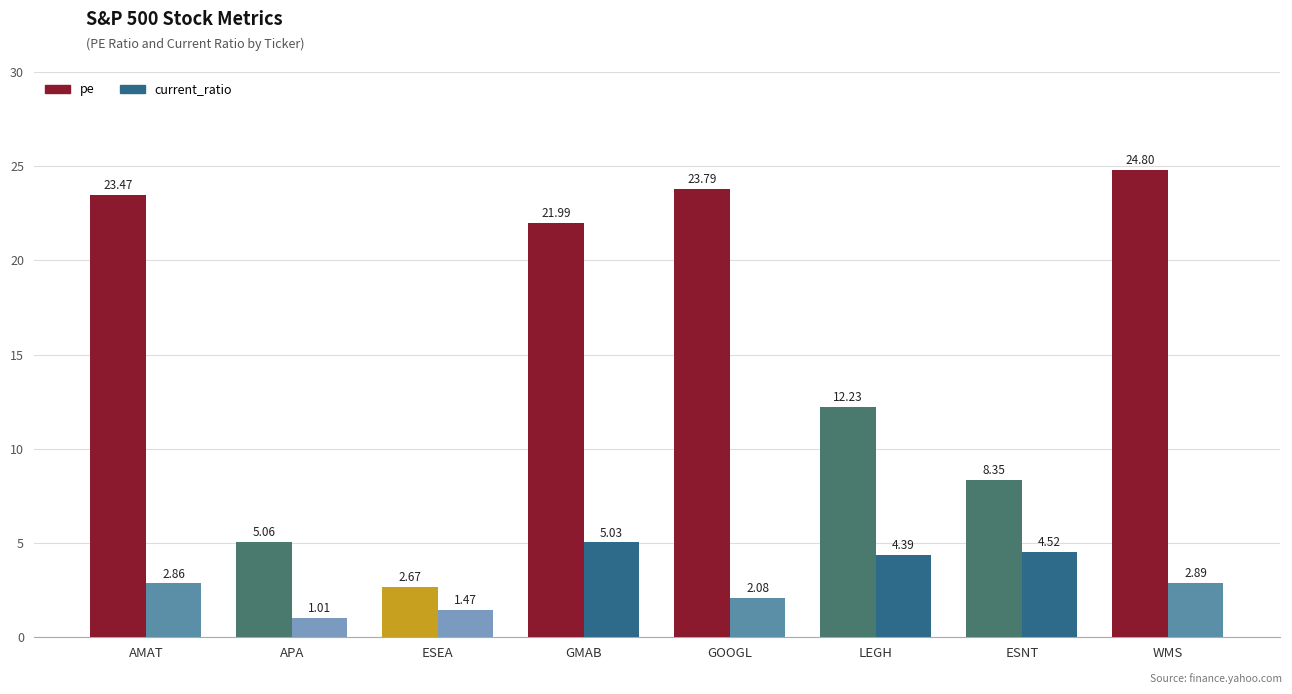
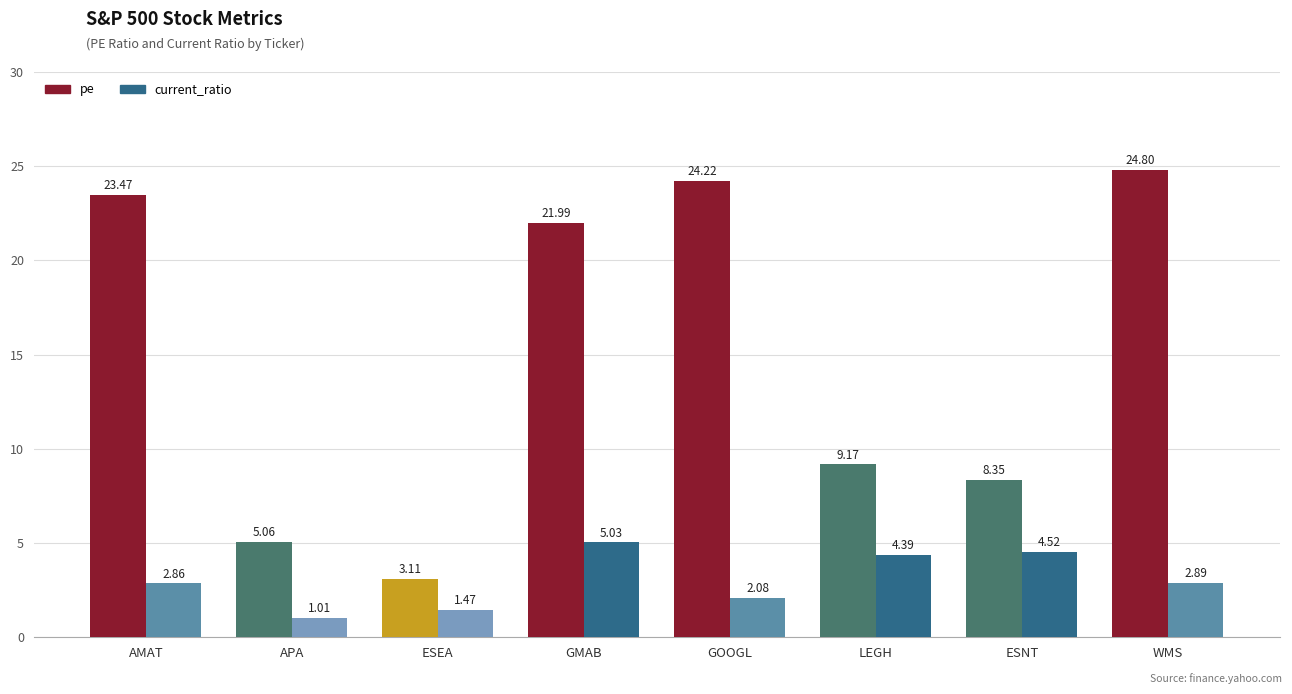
  {
    "pe": {
      "AMAT": 23.47,
      "APA": 5.06,
-     "ESEA": 2.67,
+     "ESEA": 3.11,
      "GMAB": 21.99,
-     "GOOGL": 23.79,
-     "LEGH": 12.23,
+     "GOOGL": 24.22,
+     "LEGH": 9.17,
      "ESNT": 8.35,
      "WMS": 24.80
    }
  }
